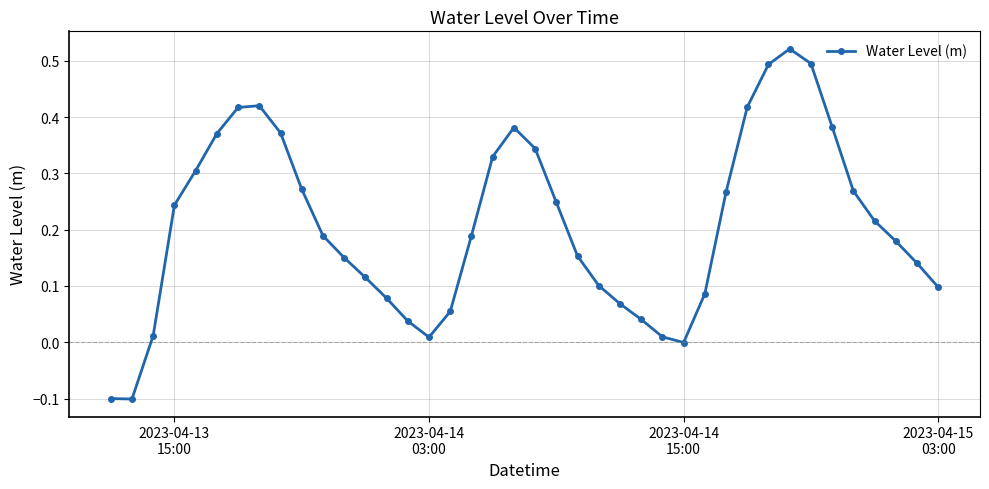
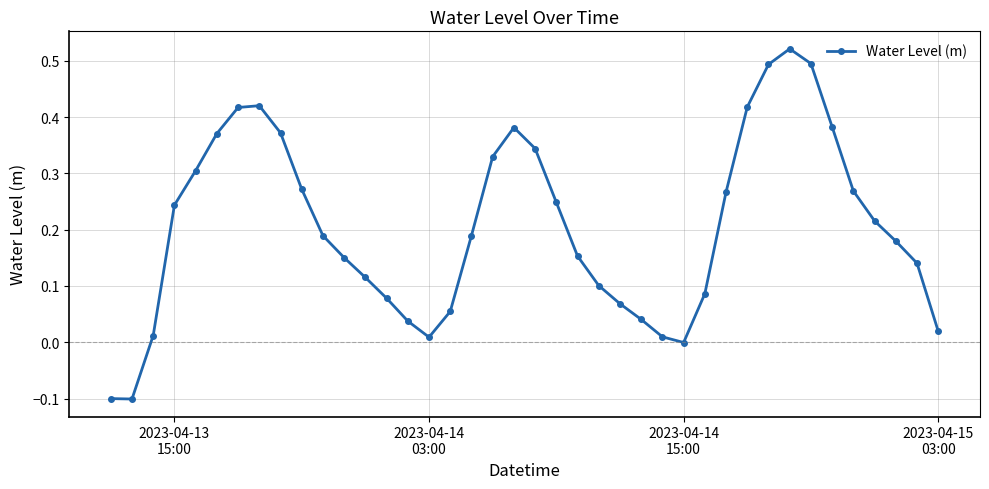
  {
    "2023-04-13 15:00": 0.24,
    "2023-04-14 03:00": 0.01,
    "2023-04-14 15:00": 0.00,
-   "2023-04-15 03:00": 0.10
+   "2023-04-15 03:00": 0.02
  }
